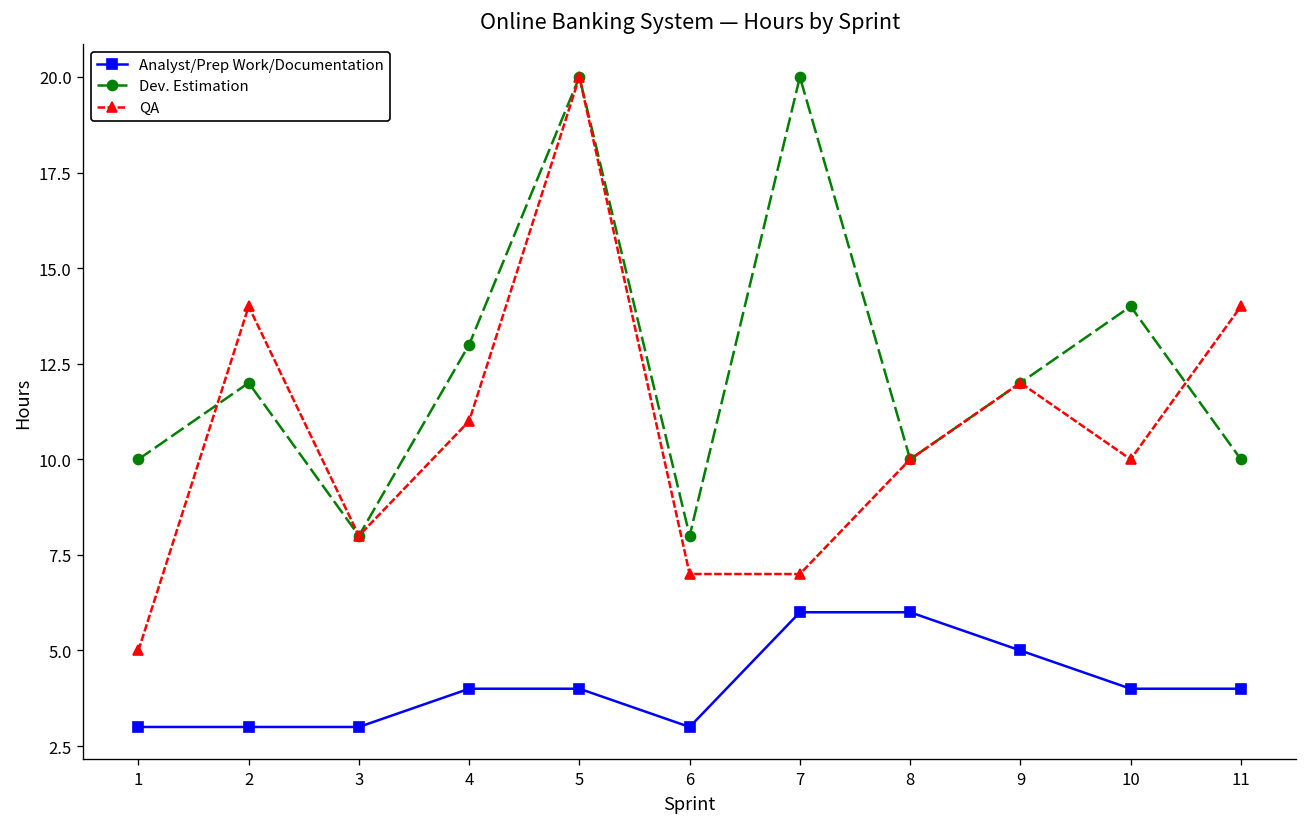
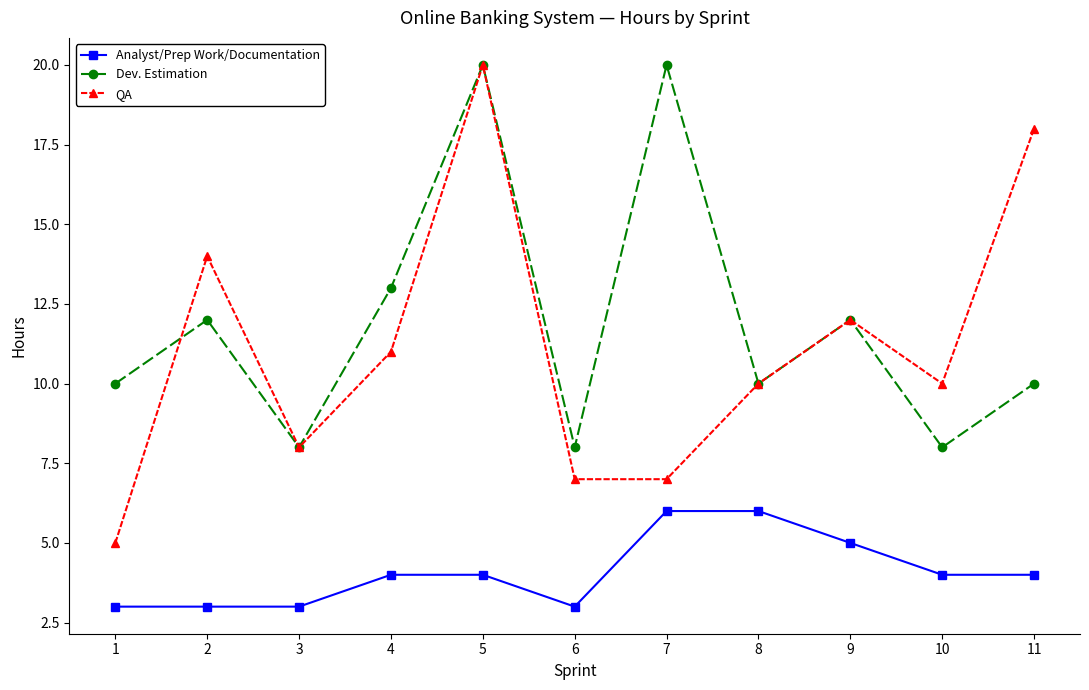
  {
    "Analyst/Prep Work/Documentation": {
      "1": 3,
      "2": 3,
      "3": 3,
      "4": 4,
      "5": 4,
      "6": 3,
      "7": 6,
      "8": 6,
      "9": 5,
      "10": 4,
      "11": 4
    },
    "Dev. Estimation": {
      "1": 10,
      "2": 12,
      "4": 13,
      "6": 8,
      "7": 20,
-     "10": 14,
+     "10": 8,
      "11": 10
    },
    "QA": {
      "1": 5,
      "2": 14,
      "4": 11,
      "6": 7,
      "7": 7,
      "10": 10,
-     "11": 14
+     "11": 18
    }
  }
